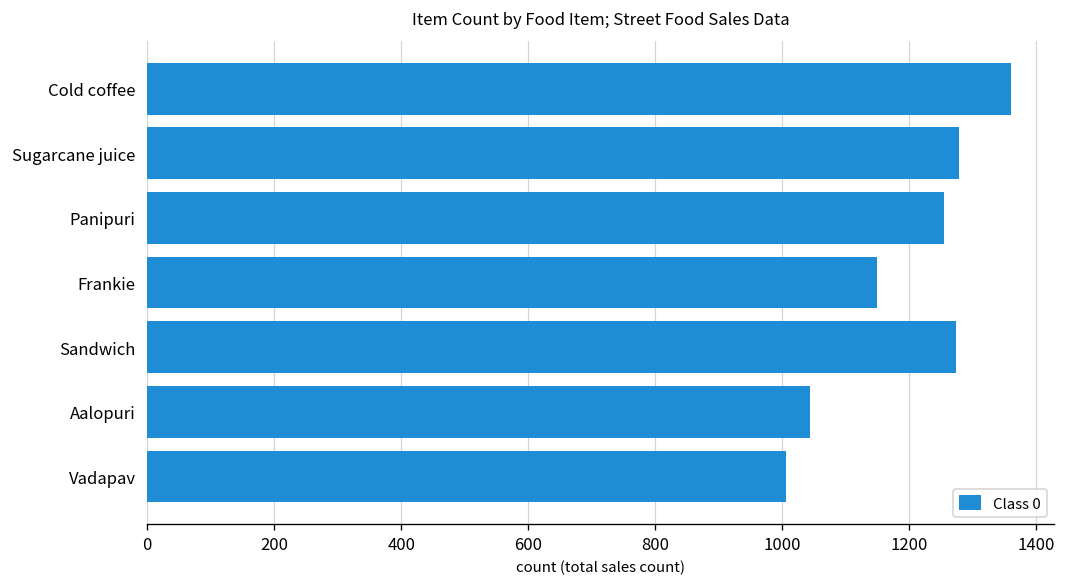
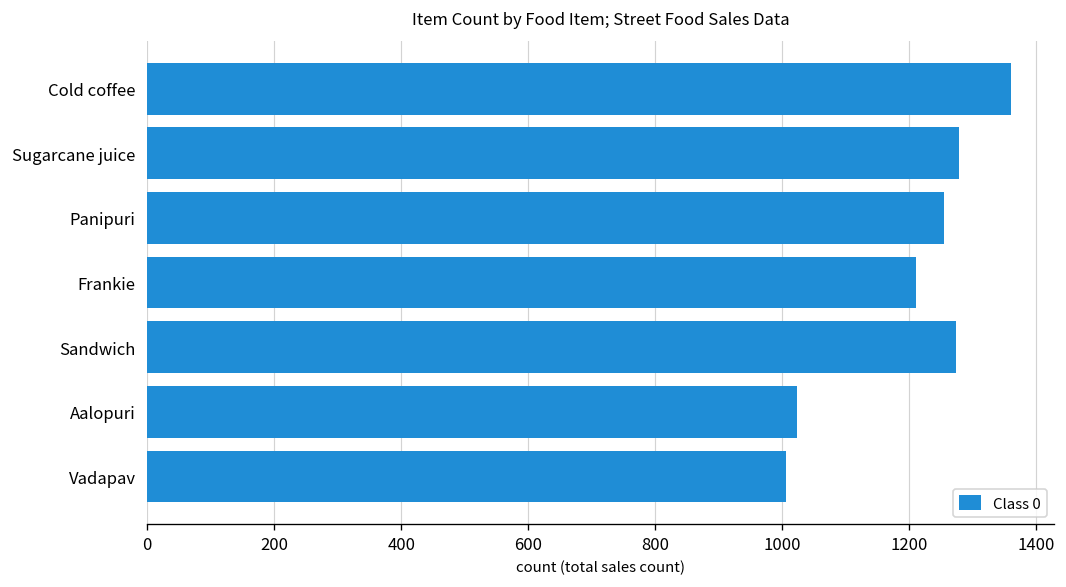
  {
    "Cold coffee": 1360,
    "Sugarcane juice": 1280,
    "Panipuri": 1260,
-   "Frankie": 1150,
+   "Frankie": 1210,
    "Sandwich": 1270,
-   "Aalopuri": 1040,
+   "Aalopuri": 1020,
    "Vadapav": 1010
  }
